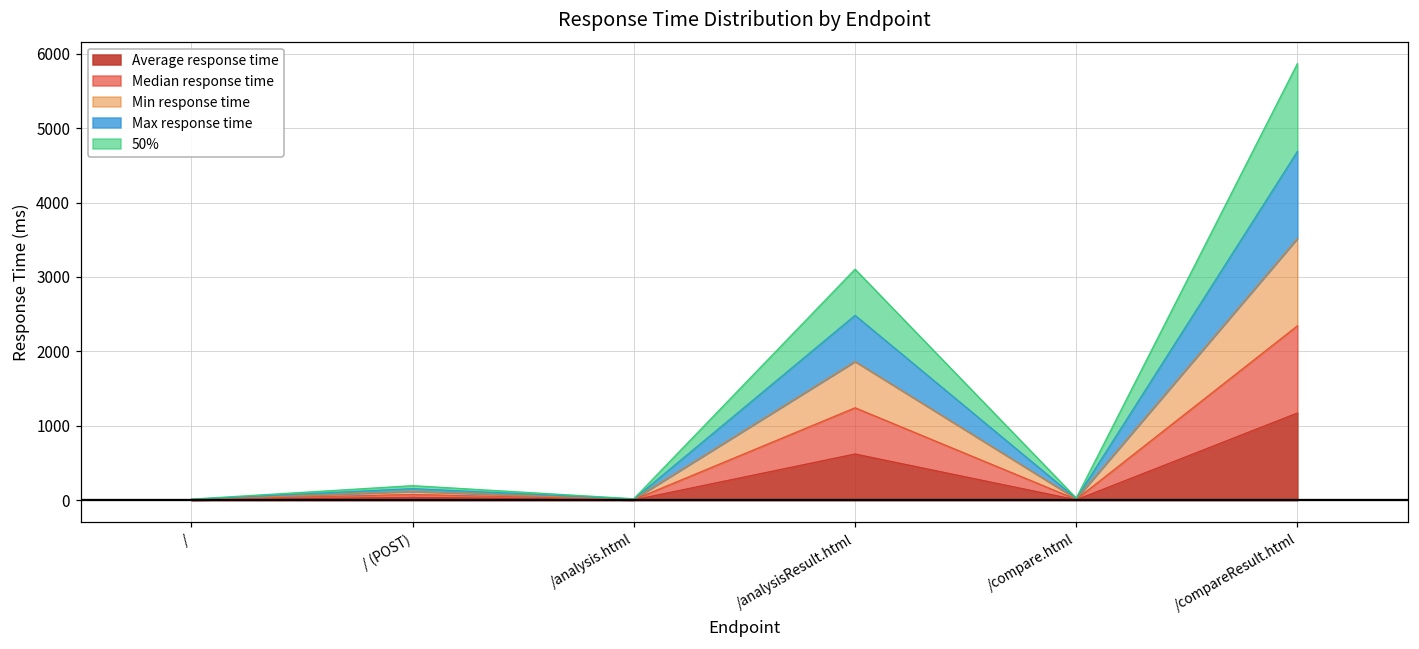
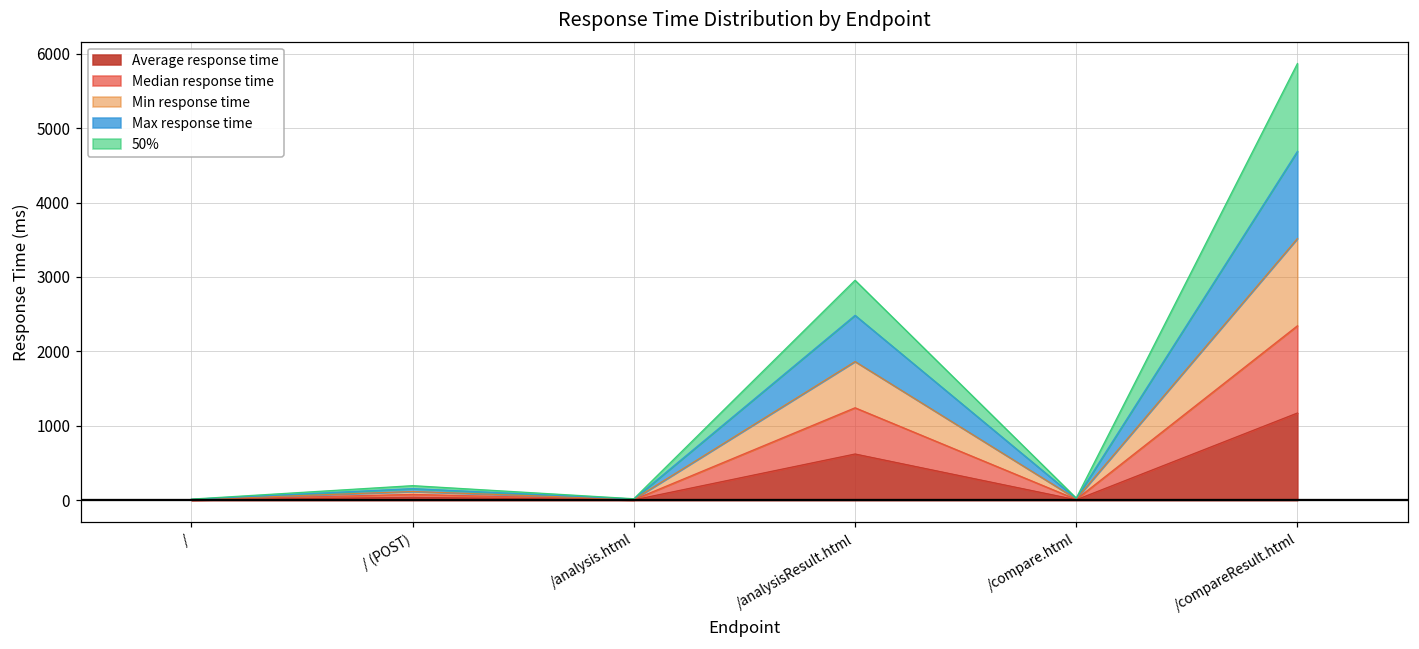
  {
    "Max response time": {
      "/ (POST)": 0,
      "/analysisResult.html": 600,
      "/compareResult.html": 1200
    },
    "50%": {
      "/ (POST)": 0,
-     "/analysisResult.html": 600,
+     "/analysisResult.html": 500,
      "/compareResult.html": 1200
    }
  }
